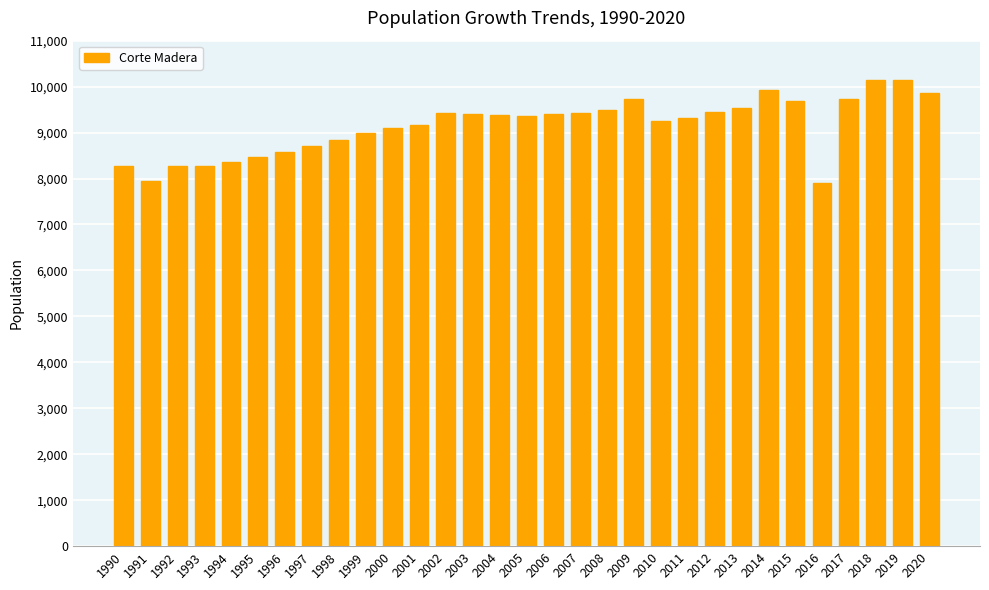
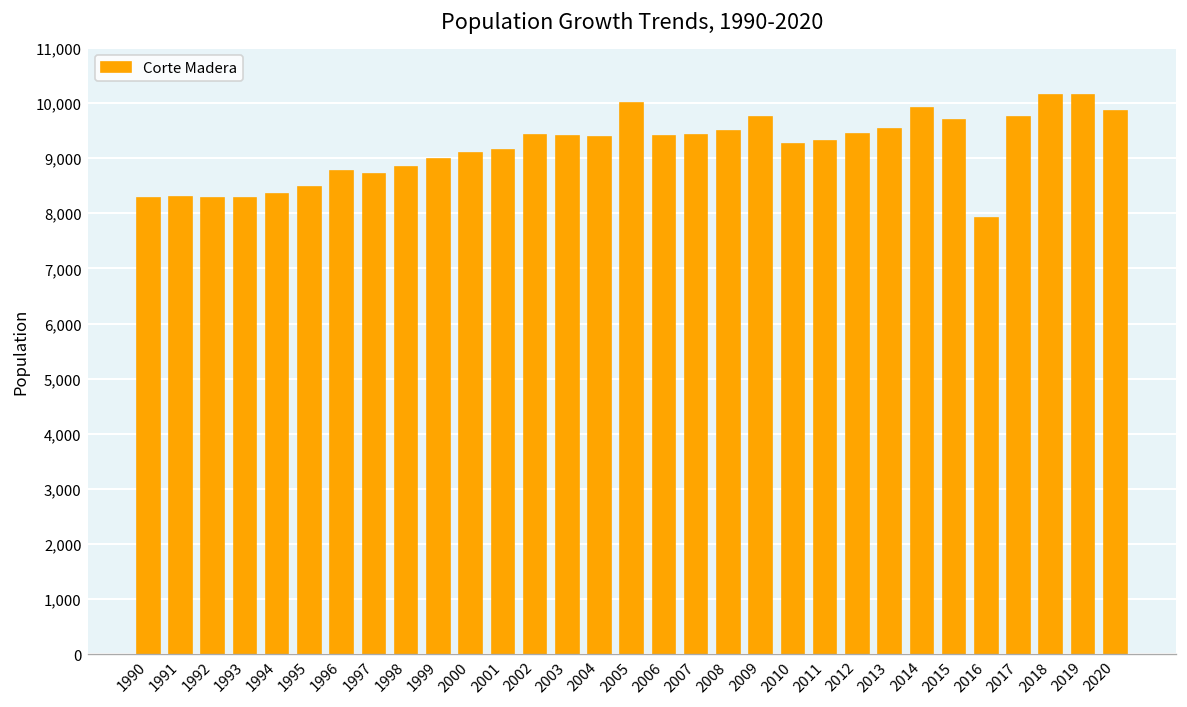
  {
    "1990": "8,300",
-   "1991": "7,900",
+   "1991": "8,300",
    "1992": "8,300",
    "1993": "8,300",
    "1994": "8,400",
    "1995": "8,500",
-   "1996": "8,600",
+   "1996": "8,800",
    "1997": "8,700",
    "1998": "8,800",
    "1999": "9,000",
    "2000": "9,100",
    "2001": "9,200",
    "2002": "9,400",
    "2003": "9,400",
    "2004": "9,400",
-   "2005": "9,400",
+   "2005": "10,000",
    "2006": "9,400",
    "2007": "9,400",
    "2008": "9,500",
    "2009": "9,700",
    "2010": "9,300",
    "2011": "9,300",
    "2012": "9,400",
    "2013": "9,500",
    "2014": "9,900",
    "2015": "9,700",
    "2016": "7,900",
    "2017": "9,700",
    "2018": "10,100",
    "2019": "10,100",
    "2020": "9,900"
  }
